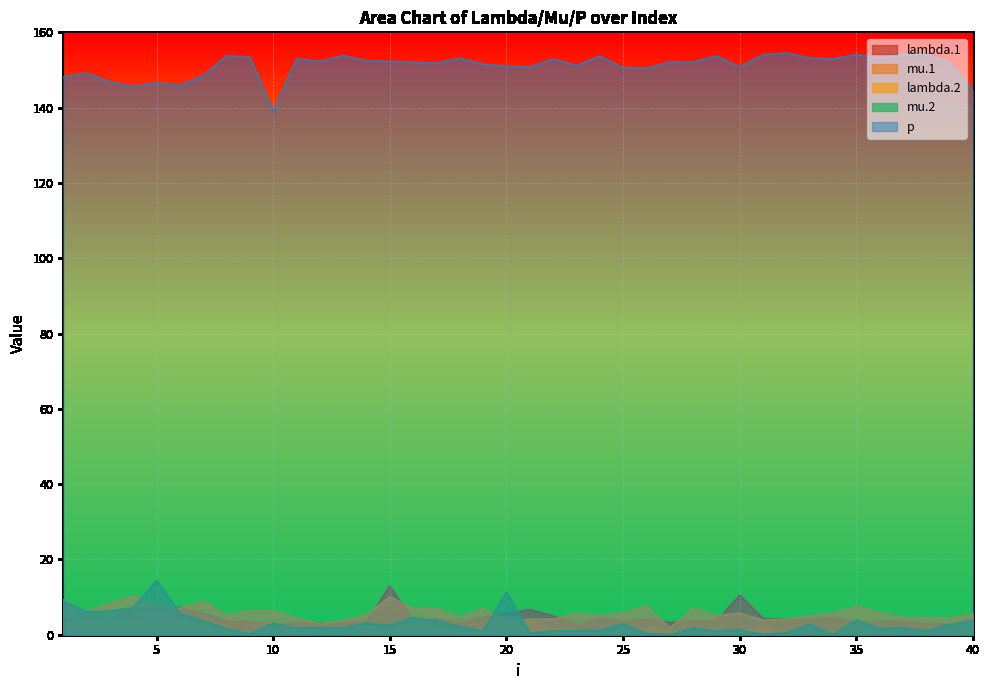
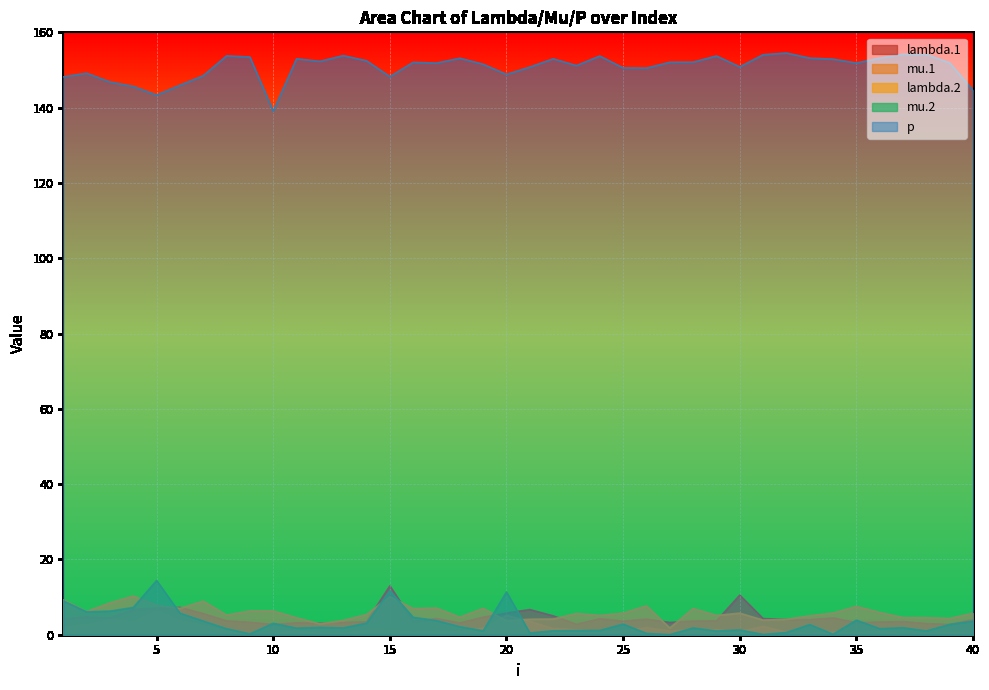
  {
    "lambda.1": {
      "5": 7,
      "15": 13,
      "25": 4,
      "30": 11,
      "35": 3
    },
    "mu.2": {
      "5": 14,
-     "15": 3,
+     "15": 12,
      "20": 11,
      "25": 3,
      "35": 4
    },
    "p": {
-     "5": 147,
+     "5": 143,
      "10": 139,
-     "15": 152,
-     "20": 151,
+     "15": 148,
+     "20": 149,
      "25": 151,
      "30": 151,
-     "35": 154,
+     "35": 152,
      "40": 145
    }
  }
